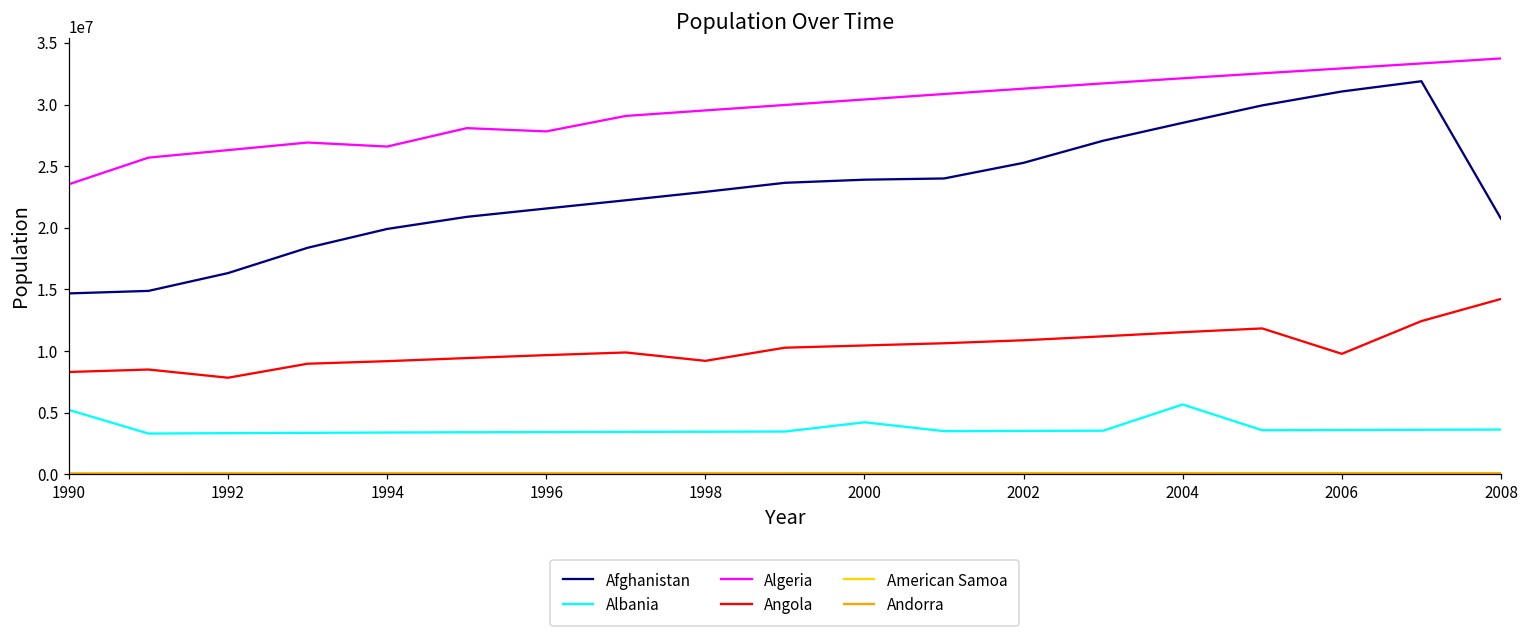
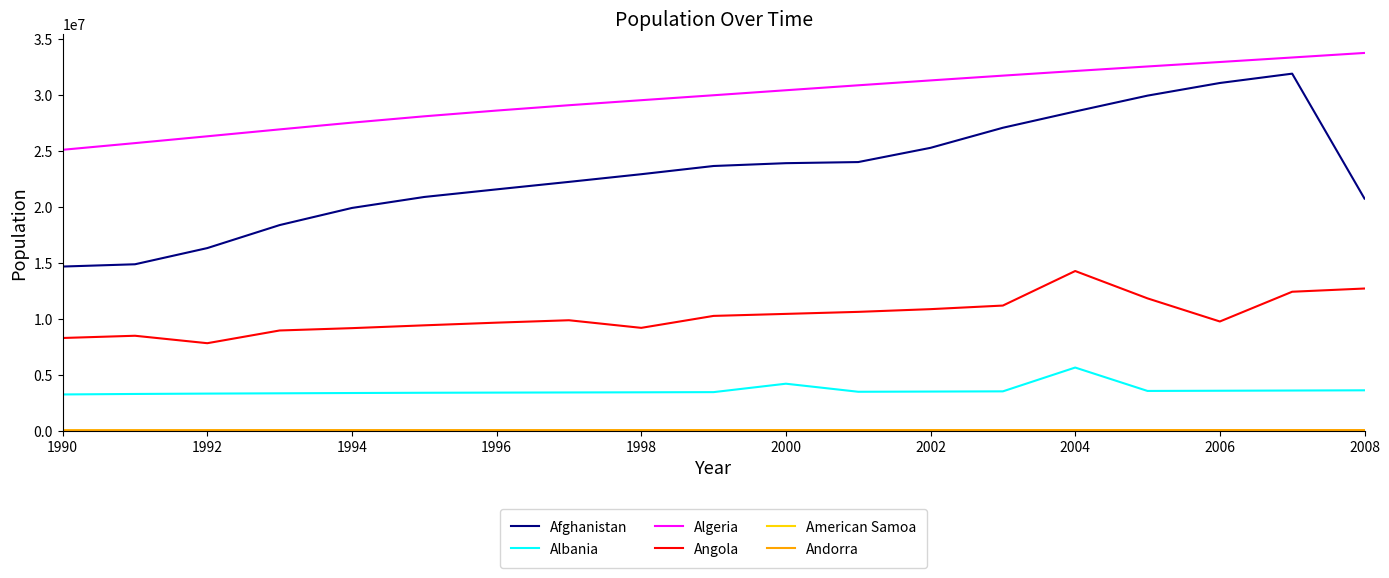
  {
    "Afghanistan": {
      "1990": 14700000,
      "1992": 16300000,
      "1994": 19900000,
      "1996": 21600000,
      "1998": 22900000,
      "2000": 23900000,
      "2002": 25300000,
      "2004": 28500000,
      "2006": 31100000,
      "2008": 20700000
    },
    "Albania": {
-     "1990": 5200000,
+     "1990": 3300000,
      "1992": 3300000,
      "1994": 3400000,
      "1996": 3400000,
      "1998": 3400000,
      "2000": 4200000,
      "2002": 3500000,
      "2004": 5700000,
      "2006": 3600000,
      "2008": 3600000
    },
    "Algeria": {
-     "1990": 23500000,
+     "1990": 25100000,
      "1992": 26300000,
-     "1994": 26600000,
-     "1996": 27800000,
+     "1994": 27500000,
+     "1996": 28600000,
      "1998": 29500000,
      "2000": 30400000,
      "2002": 31300000,
      "2004": 32100000,
      "2006": 32900000,
      "2008": 33700000
    },
    "Angola": {
      "1990": 8300000,
      "1992": 7800000,
      "1994": 9200000,
      "1996": 9700000,
      "1998": 9200000,
      "2000": 10400000,
      "2002": 10900000,
-     "2004": 11500000,
+     "2004": 14300000,
      "2006": 9800000,
-     "2008": 14200000
+     "2008": 12700000
    }
  }
